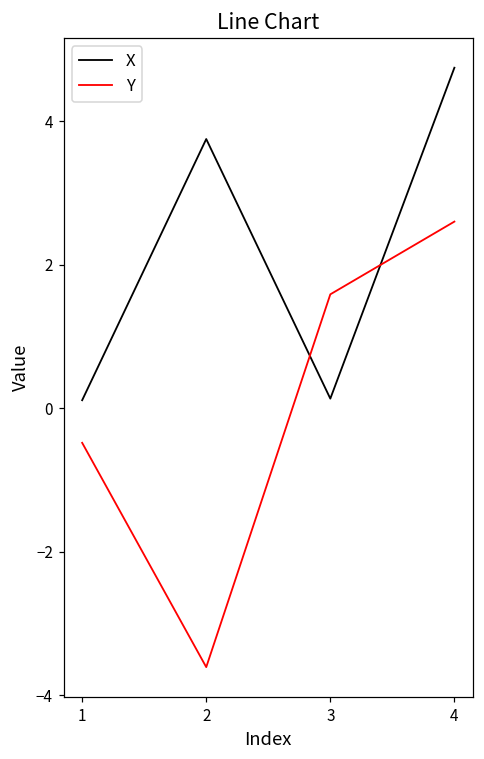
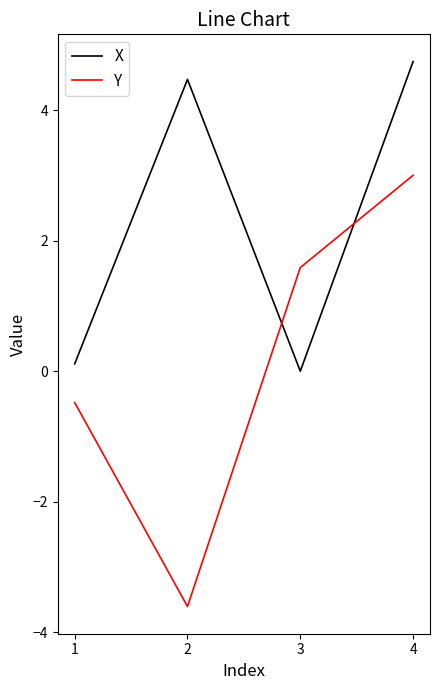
  {
    "X": {
      "1": 0.1,
-     "2": 3.8,
-     "3": 0.1,
+     "2": 4.5,
+     "3": 0.0,
      "4": 4.7
    },
    "Y": {
      "1": -0.5,
      "2": -3.6,
      "3": 1.6,
-     "4": 2.6
+     "4": 3.0
    }
  }
